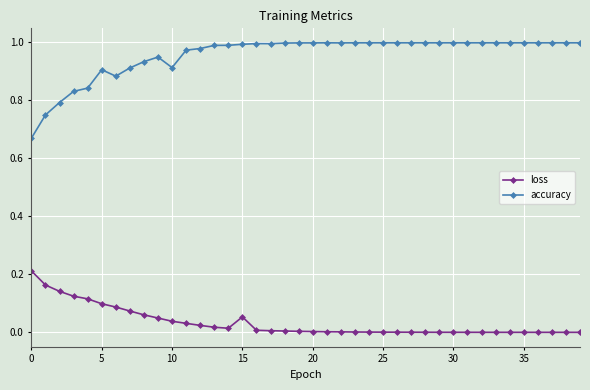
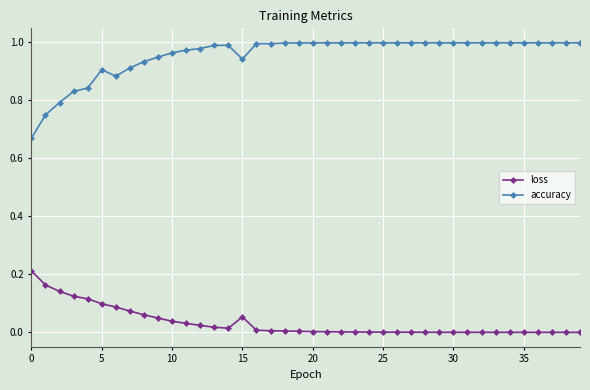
  {
    "loss": {
      "0": 0.21,
      "5": 0.10,
      "10": 0.04,
      "15": 0.05,
      "20": 0.00,
      "25": 0.00,
      "30": 0.00,
      "35": 0.00
    },
    "accuracy": {
      "0": 0.67,
      "5": 0.91,
-     "10": 0.91,
-     "15": 0.99,
+     "10": 0.96,
+     "15": 0.94,
      "20": 1.00,
      "25": 1.00,
      "30": 1.00,
      "35": 1.00
    }
  }
